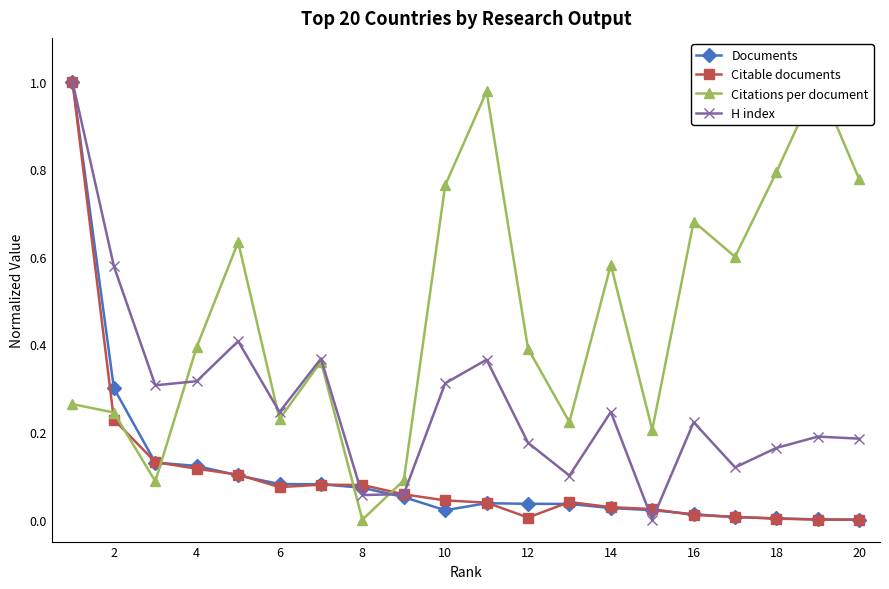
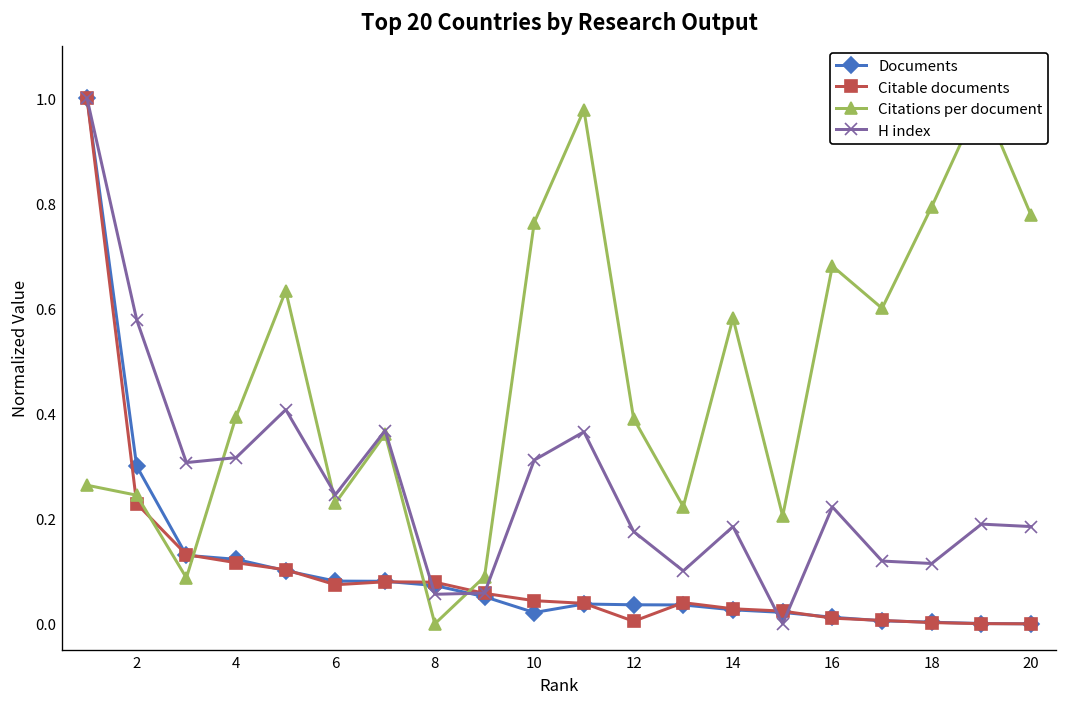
  {
    "Documents": {
      "2": 0.30,
      "4": 0.12,
      "6": 0.08,
      "8": 0.07,
      "10": 0.02,
      "12": 0.04
    },
    "Citable documents": {
      "2": 0.23,
      "4": 0.12,
      "6": 0.07,
      "8": 0.08,
      "10": 0.04,
      "12": 0.00
    },
    "Citations per document": {
      "2": 0.24,
      "4": 0.39,
      "6": 0.23,
      "8": 0.00,
      "10": 0.76,
      "12": 0.39,
      "14": 0.58,
      "16": 0.68,
      "18": 0.79,
      "20": 0.78
    },
    "H index": {
      "2": 0.58,
      "4": 0.32,
      "6": 0.25,
      "8": 0.06,
      "10": 0.31,
      "12": 0.18,
-     "14": 0.25,
+     "14": 0.19,
      "16": 0.22,
-     "18": 0.16,
+     "18": 0.11,
      "20": 0.19
    }
  }
